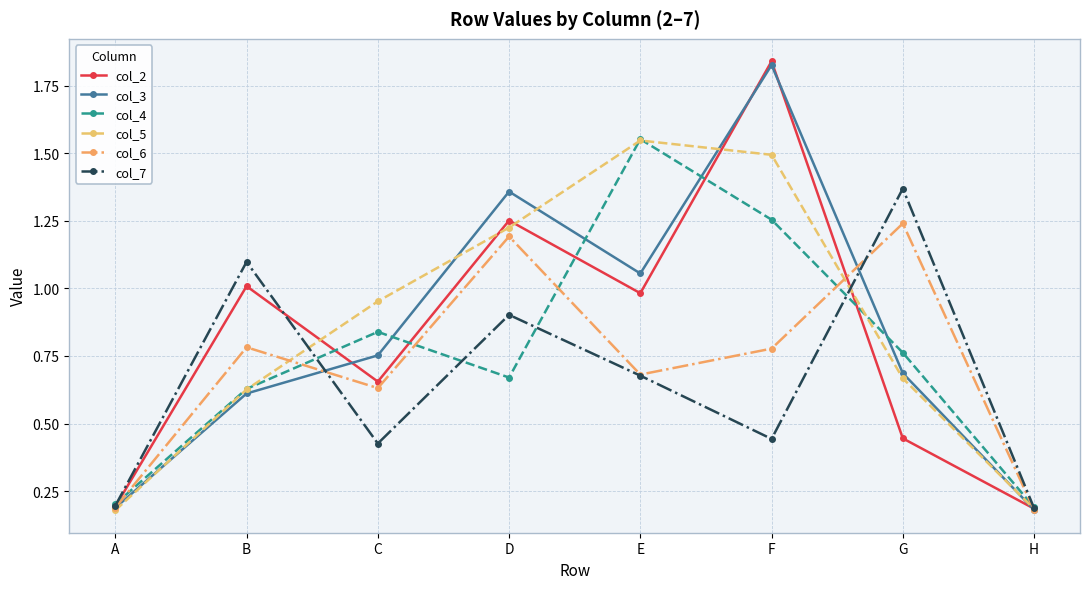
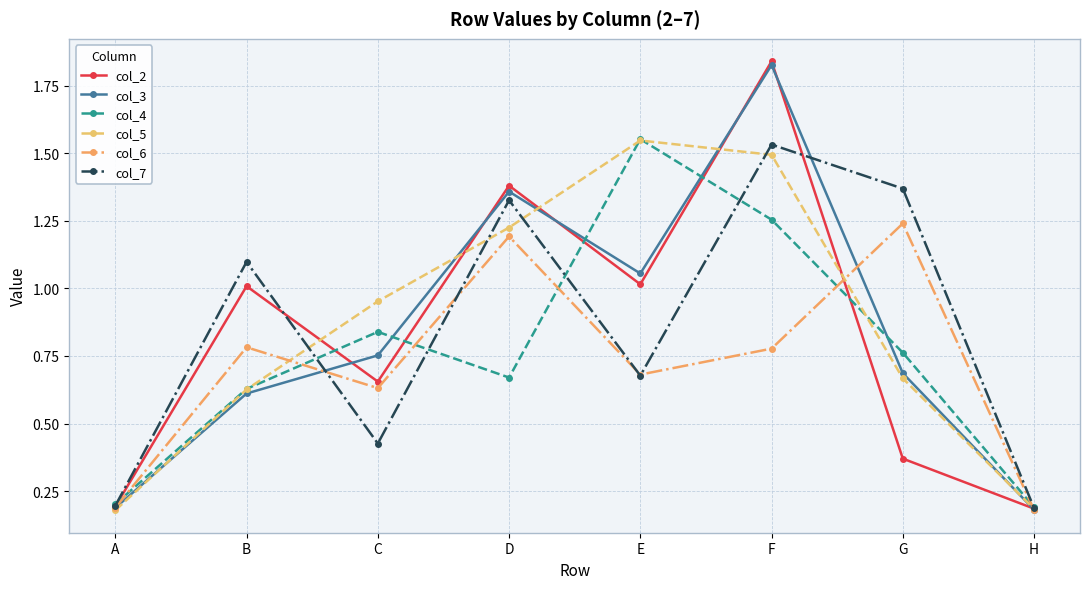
  {
    "col_2": {
      "B": 1.01,
      "C": 0.66,
-     "D": 1.25,
-     "E": 0.98,
+     "D": 1.38,
+     "E": 1.02,
      "F": 1.84,
-     "G": 0.45
+     "G": 0.37
    },
    "col_7": {
      "B": 1.10,
      "C": 0.43,
-     "D": 0.90,
-     "F": 0.44,
+     "D": 1.33,
+     "F": 1.53,
      "G": 1.37
    }
  }
